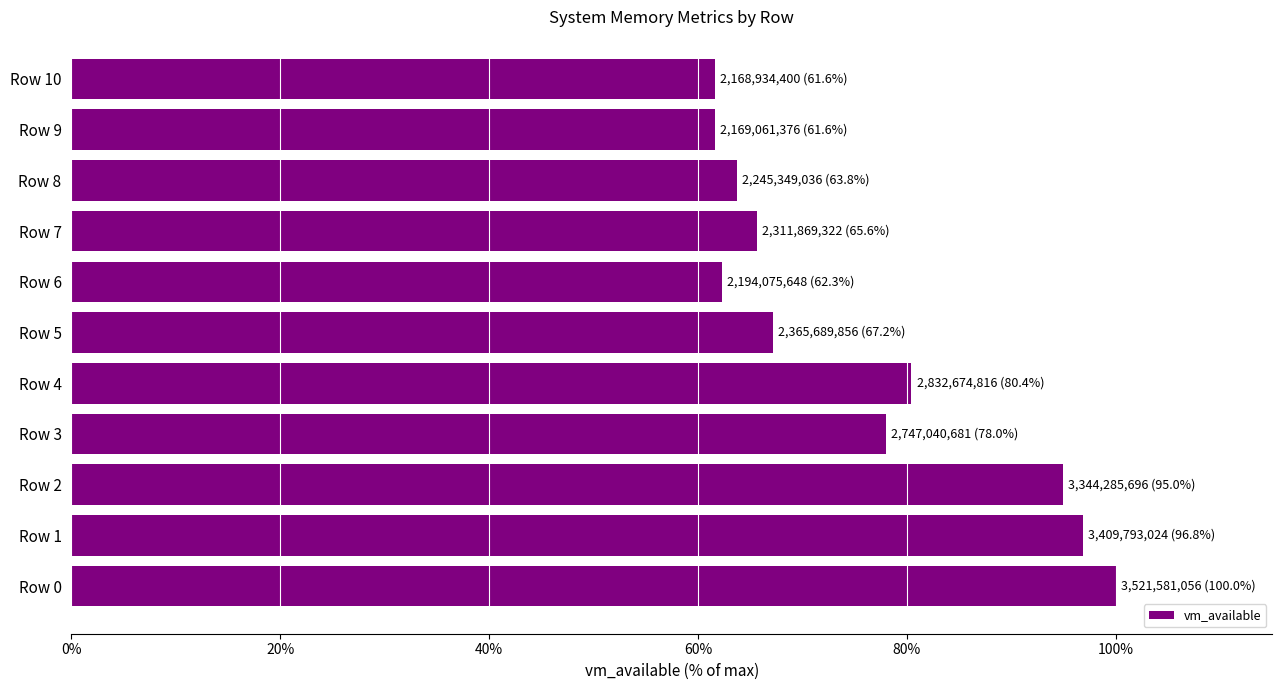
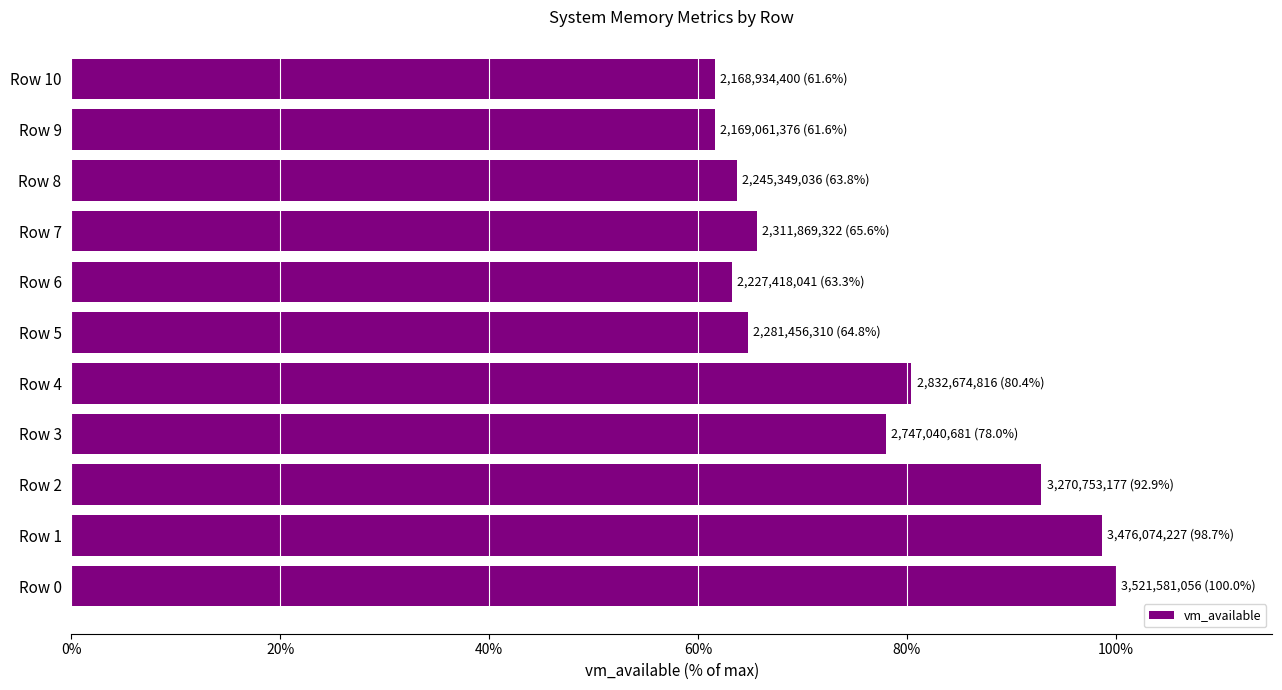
  {
    "Row 10": "(61.6%)",
    "Row 9": "(61.6%)",
    "Row 8": "(63.8%)",
    "Row 7": "(65.6%)",
-   "Row 6": "2,194,075,648 (62.3%)",
-   "Row 5": "2,365,689,856 (67.2%)",
+   "Row 6": "2,227,418,041 (63.3%)",
+   "Row 5": "2,281,456,310 (64.8%)",
    "Row 4": "(80.4%)",
    "Row 3": "(78.0%)",
-   "Row 2": "3,344,285,696 (95.0%)",
-   "Row 1": "3,409,793,024 (96.8%)",
+   "Row 2": "3,270,753,177 (92.9%)",
+   "Row 1": "3,476,074,227 (98.7%)",
    "Row 0": "(100.0%)"
  }
